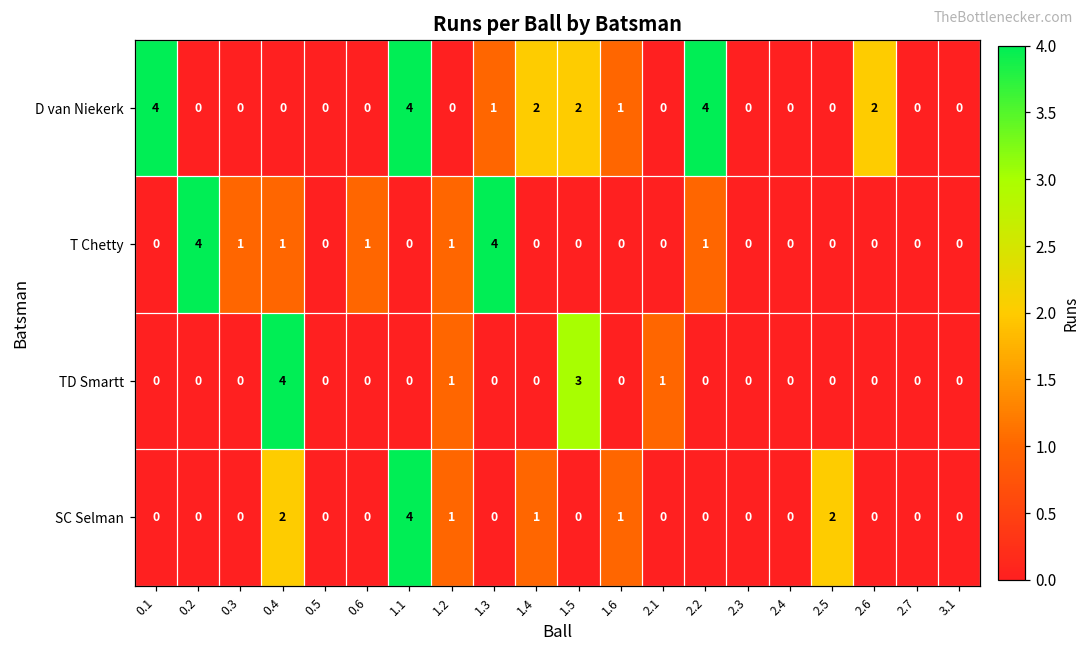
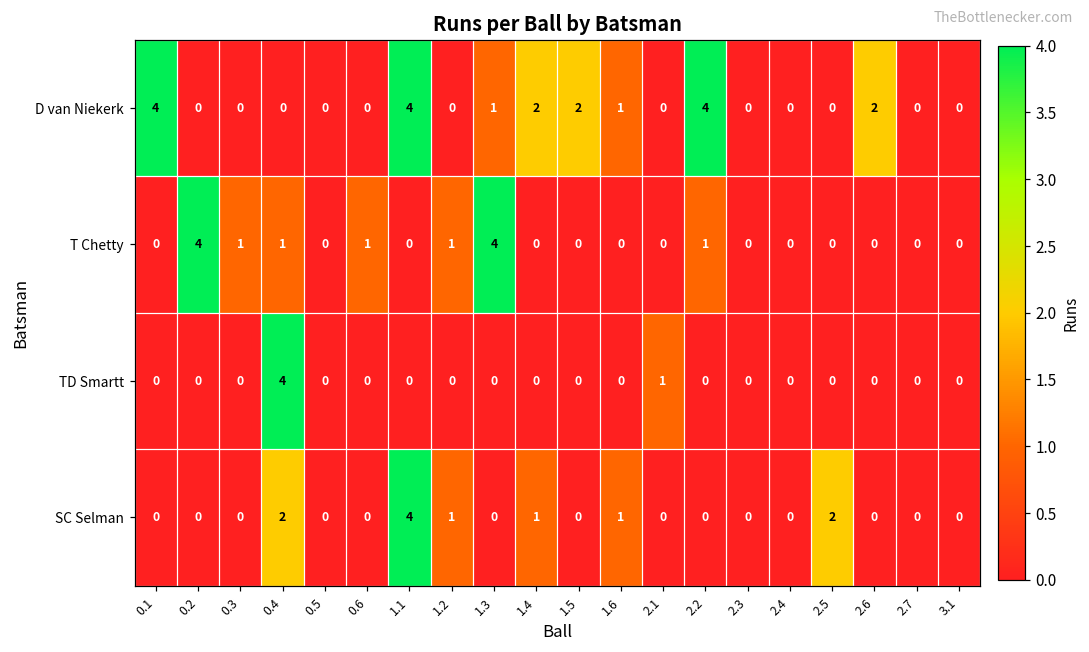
  {
    "D van Niekerk": {
      "0.1": 4,
      "0.2": 0,
      "0.3": 0,
      "0.4": 0,
      "0.5": 0,
      "0.6": 0,
      "1.1": 4,
      "1.2": 0,
      "1.3": 1,
      "1.4": 2,
      "1.5": 2,
      "1.6": 1,
      "2.1": 0,
      "2.2": 4,
      "2.3": 0,
      "2.4": 0,
      "2.5": 0,
      "2.6": 2,
      "2.7": 0,
      "3.1": 0
    },
    "T Chetty": {
      "0.1": 0,
      "0.2": 4,
      "0.3": 1,
      "0.4": 1,
      "0.5": 0,
      "0.6": 1,
      "1.1": 0,
      "1.2": 1,
      "1.3": 4,
      "1.4": 0,
      "1.5": 0,
      "1.6": 0,
      "2.1": 0,
      "2.2": 1,
      "2.3": 0,
      "2.4": 0,
      "2.5": 0,
      "2.6": 0,
      "2.7": 0,
      "3.1": 0
    },
    "TD Smartt": {
      "0.1": 0,
      "0.2": 0,
      "0.3": 0,
      "0.4": 4,
      "0.5": 0,
      "0.6": 0,
      "1.1": 0,
-     "1.2": 1,
+     "1.2": 0,
      "1.3": 0,
      "1.4": 0,
-     "1.5": 3,
+     "1.5": 0,
      "1.6": 0,
      "2.1": 1,
      "2.2": 0,
      "2.3": 0,
      "2.4": 0,
      "2.5": 0,
      "2.6": 0,
      "2.7": 0,
      "3.1": 0
    },
    "SC Selman": {
      "0.1": 0,
      "0.2": 0,
      "0.3": 0,
      "0.4": 2,
      "0.5": 0,
      "0.6": 0,
      "1.1": 4,
      "1.2": 1,
      "1.3": 0,
      "1.4": 1,
      "1.5": 0,
      "1.6": 1,
      "2.1": 0,
      "2.2": 0,
      "2.3": 0,
      "2.4": 0,
      "2.5": 2,
      "2.6": 0,
      "2.7": 0,
      "3.1": 0
    }
  }
